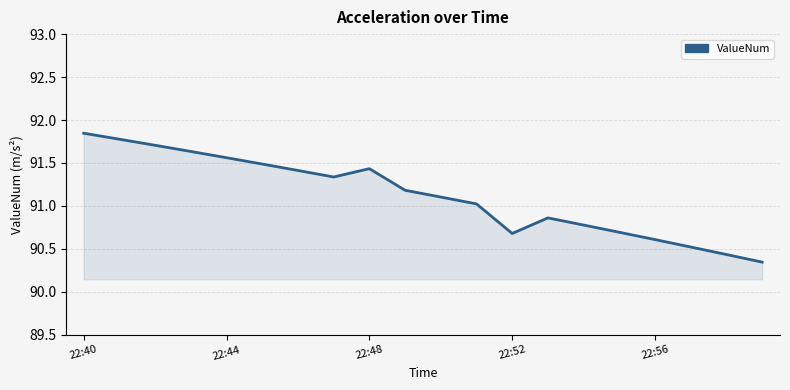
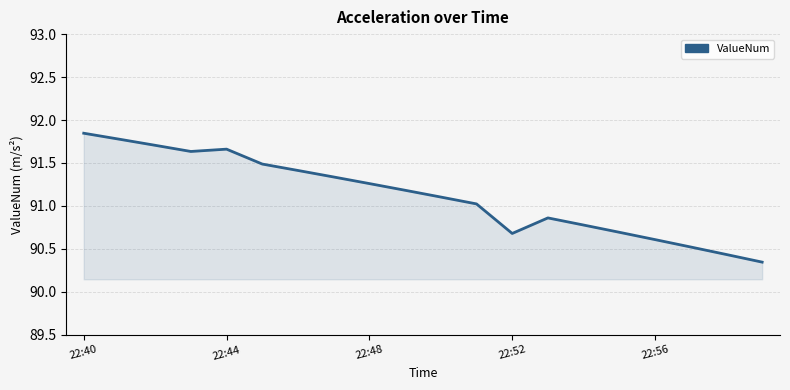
  {
    "22:40": 91.8,
-   "22:44": 91.6,
-   "22:48": 91.4,
+   "22:44": 91.7,
+   "22:48": 91.3,
    "22:52": 90.7,
    "22:56": 90.6
  }
